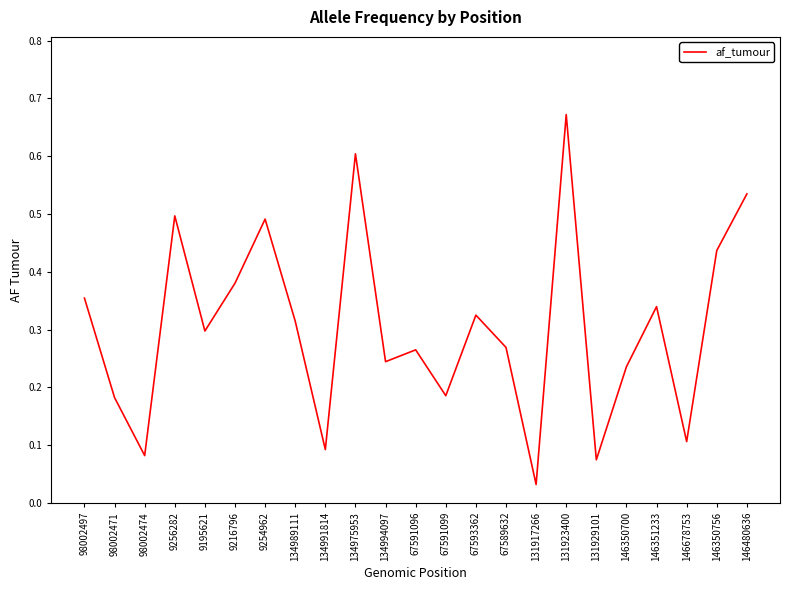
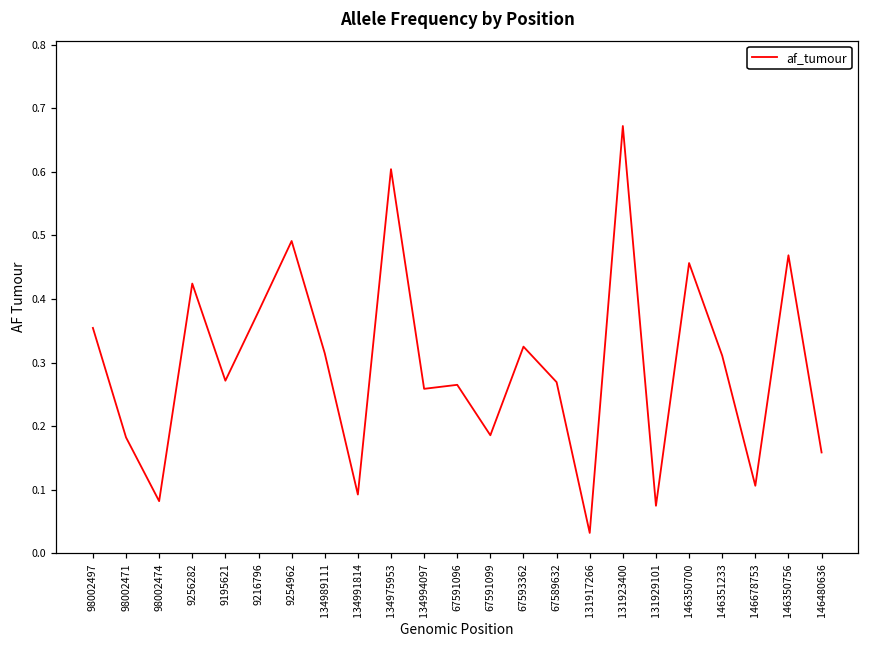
  {
    "98002497": 0.35,
    "98002471": 0.18,
    "98002474": 0.08,
-   "9256282": 0.50,
-   "9195621": 0.30,
+   "9256282": 0.42,
+   "9195621": 0.27,
    "9216796": 0.38,
    "9254962": 0.49,
    "134989111": 0.31,
    "134991814": 0.09,
    "134975953": 0.60,
-   "134994097": 0.24,
+   "134994097": 0.26,
    "67591096": 0.26,
    "67591099": 0.19,
    "67593362": 0.33,
    "67589632": 0.27,
    "131917266": 0.03,
    "131923400": 0.67,
    "131929101": 0.07,
-   "146350700": 0.24,
-   "146351233": 0.34,
+   "146350700": 0.46,
+   "146351233": 0.31,
    "146678753": 0.11,
-   "146350756": 0.44,
-   "146480636": 0.53
+   "146350756": 0.47,
+   "146480636": 0.16
  }
